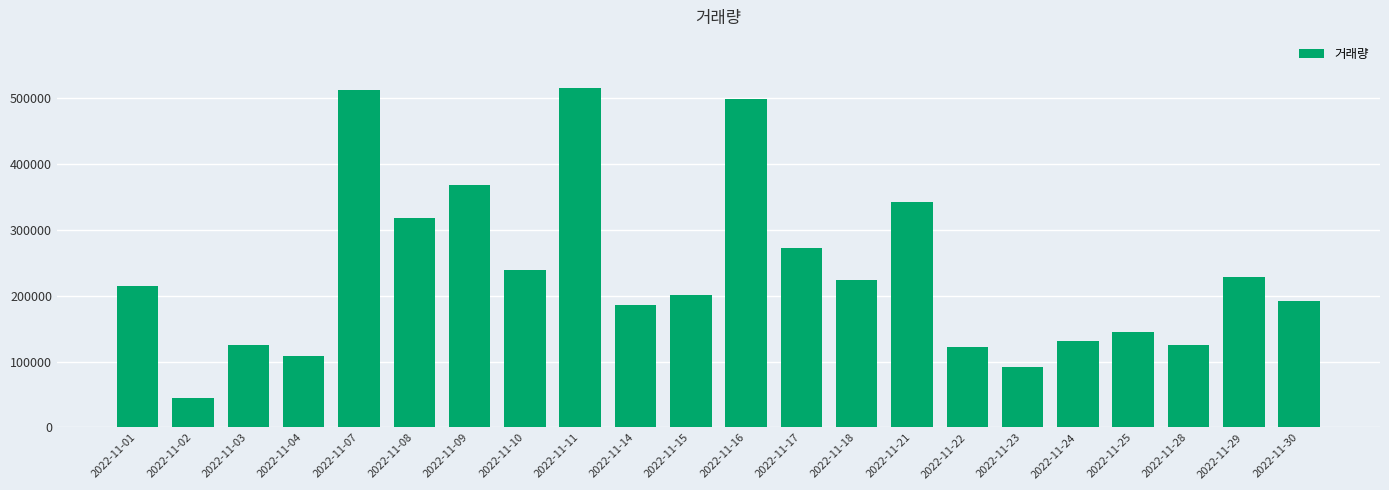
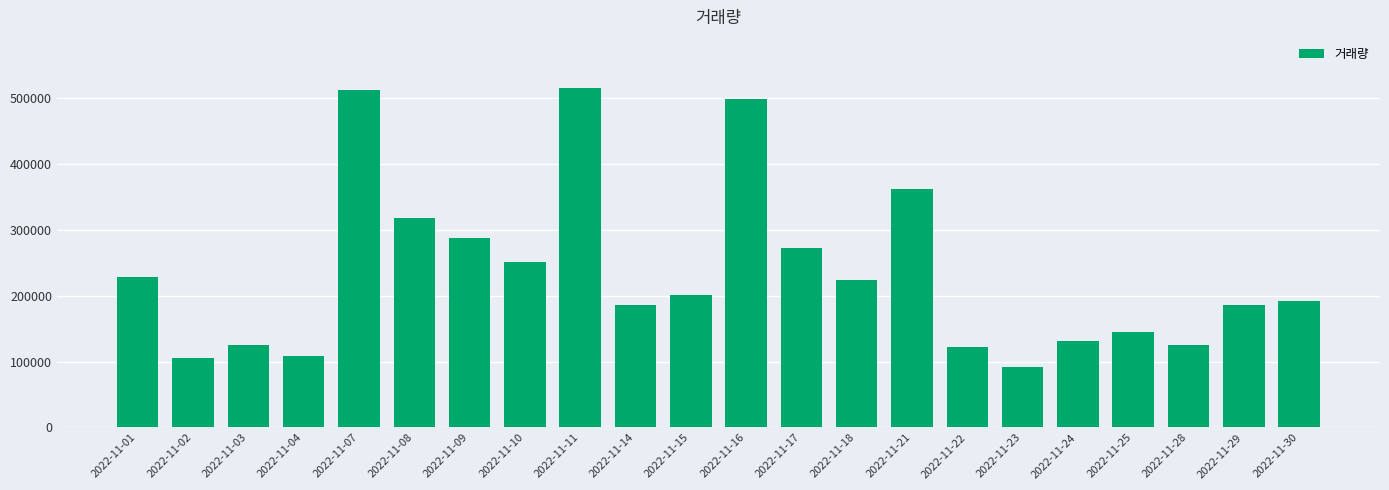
  {
-   "2022-11-01": 210000,
-   "2022-11-02": 40000,
+   "2022-11-01": 230000,
+   "2022-11-02": 110000,
    "2022-11-03": 120000,
    "2022-11-04": 110000,
    "2022-11-07": 510000,
    "2022-11-08": 320000,
-   "2022-11-09": 370000,
-   "2022-11-10": 240000,
+   "2022-11-09": 290000,
+   "2022-11-10": 250000,
    "2022-11-11": 510000,
    "2022-11-14": 190000,
    "2022-11-15": 200000,
    "2022-11-16": 500000,
    "2022-11-17": 270000,
    "2022-11-18": 220000,
-   "2022-11-21": 340000,
+   "2022-11-21": 360000,
    "2022-11-22": 120000,
    "2022-11-23": 90000,
    "2022-11-24": 130000,
    "2022-11-25": 140000,
    "2022-11-28": 130000,
-   "2022-11-29": 230000,
+   "2022-11-29": 190000,
    "2022-11-30": 190000
  }
